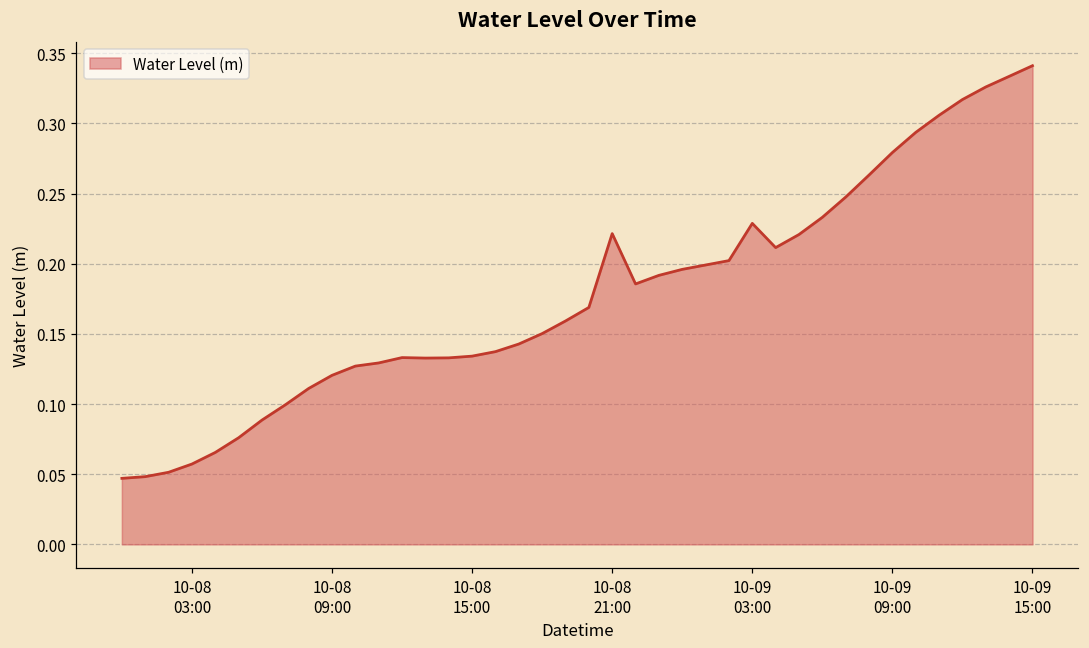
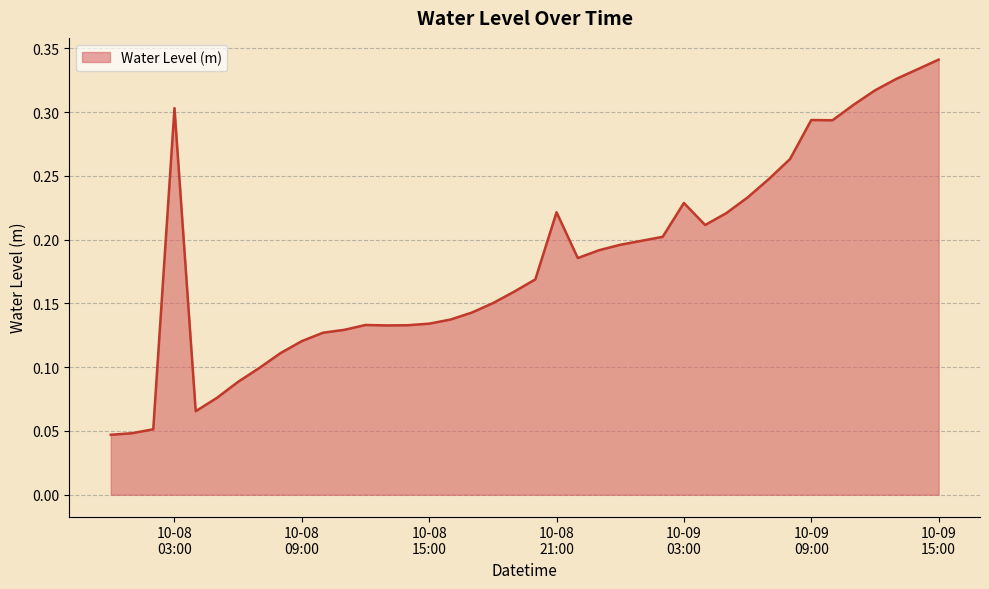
  {
-   "10-08 03:00": 0.057,
+   "10-08 03:00": 0.303,
    "10-08 09:00": 0.120,
    "10-08 15:00": 0.134,
    "10-08 21:00": 0.221,
    "10-09 03:00": 0.229,
-   "10-09 09:00": 0.279,
+   "10-09 09:00": 0.294,
    "10-09 15:00": 0.341
  }
